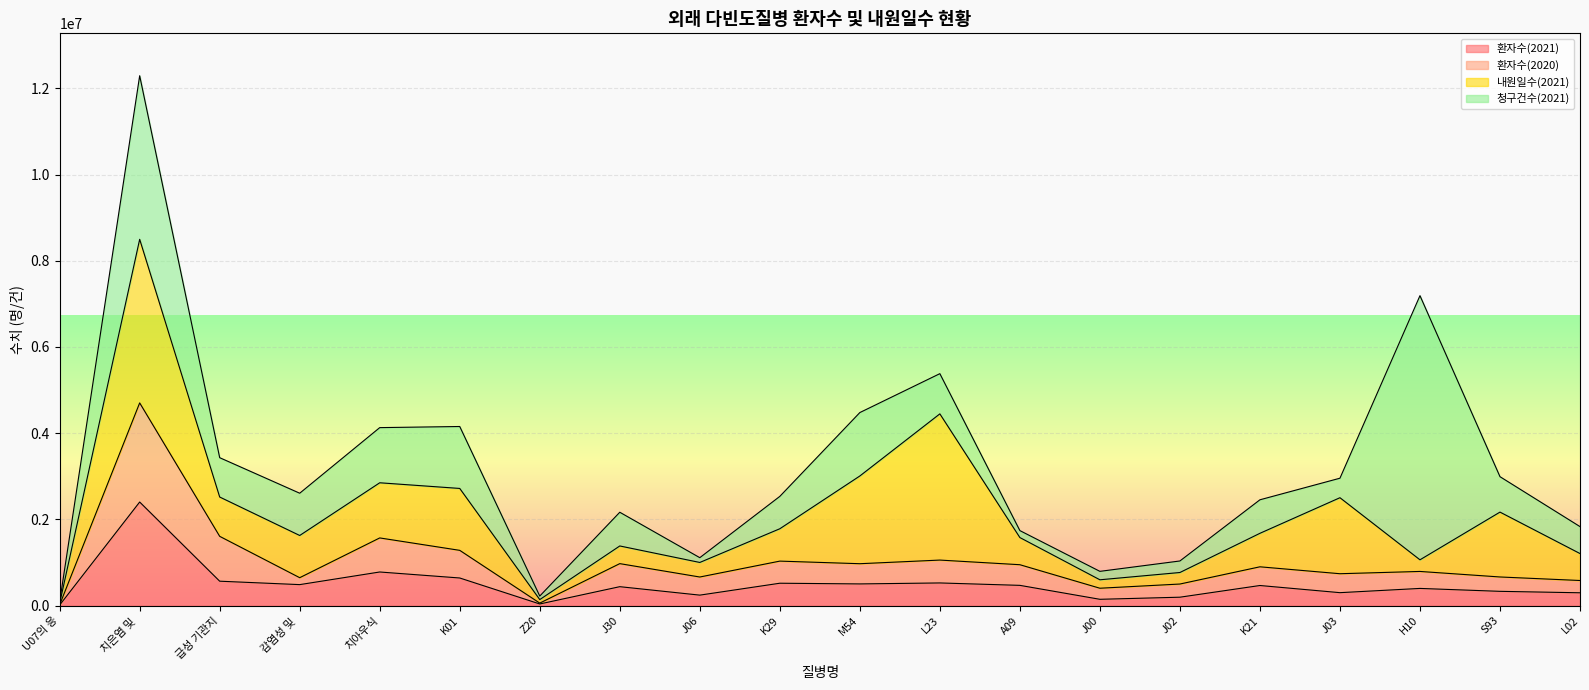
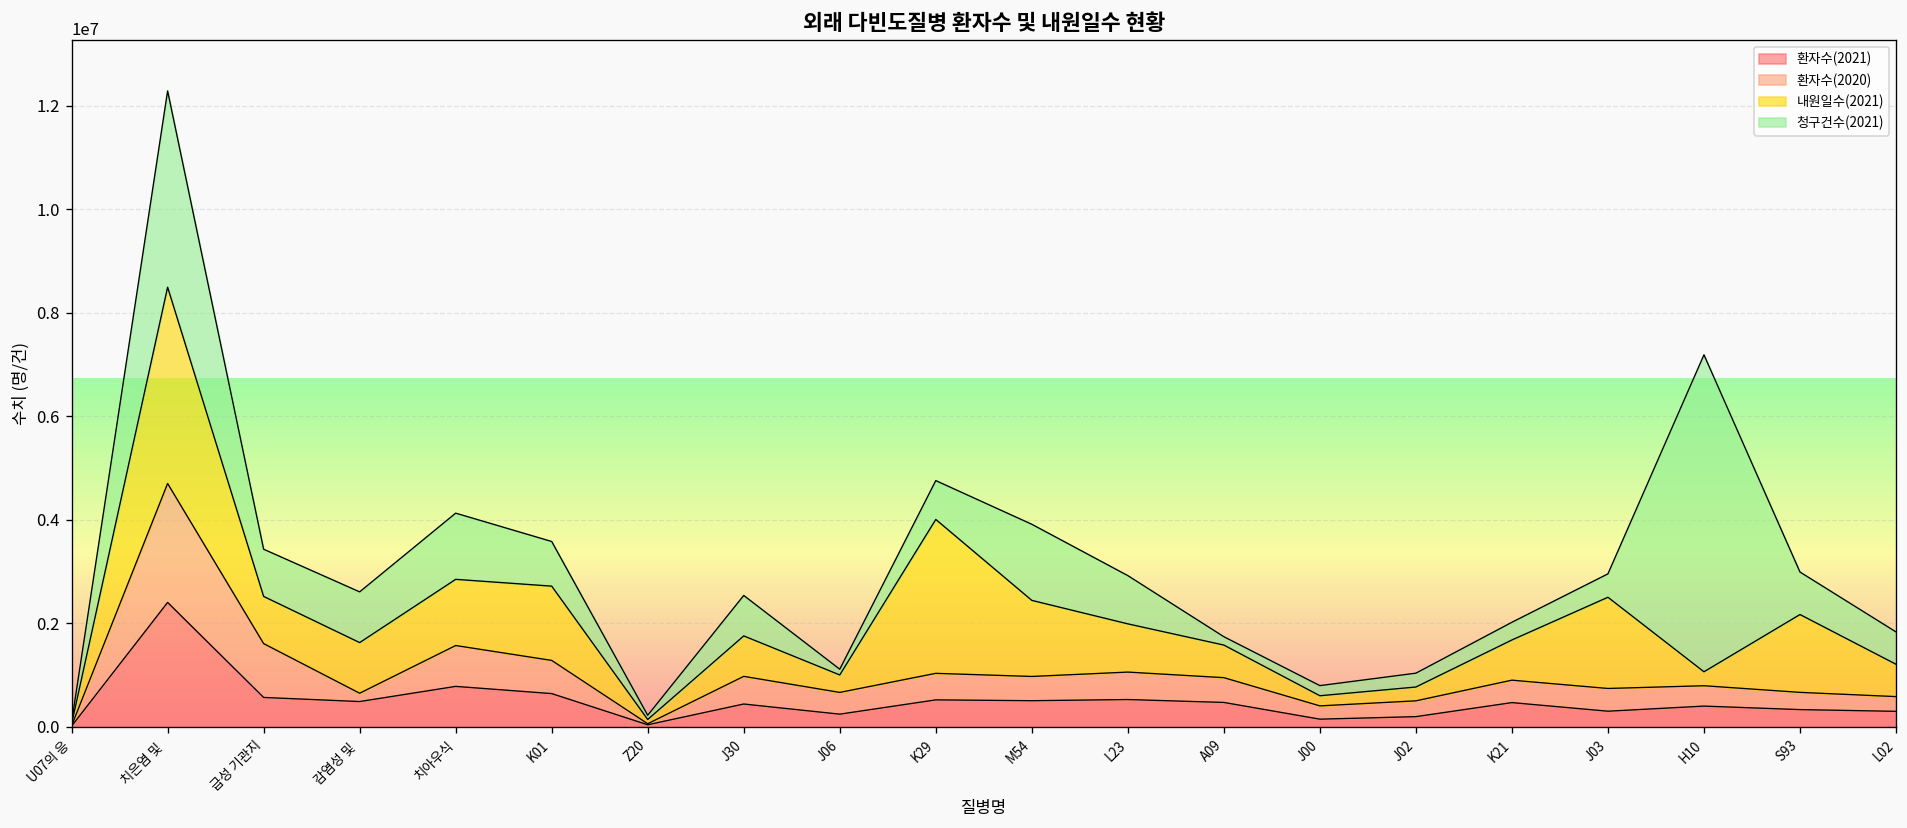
  {
    "내원일수(2021)": {
      "치은염 및": 3800000,
      "급성 기관지": 900000,
      "감염성 및": 1000000,
      "치아우식": 1300000,
      "K01": 1400000,
      "Z20": 100000,
-     "J30": 400000,
+     "J30": 800000,
      "J06": 300000,
-     "K29": 800000,
-     "M54": 2000000,
-     "L23": 3400000,
+     "K29": 3000000,
+     "M54": 1500000,
+     "L23": 900000,
      "A09": 600000,
      "J00": 200000,
      "J02": 300000,
      "K21": 800000,
      "J03": 1800000,
      "H10": 300000,
      "S93": 1500000,
      "L02": 600000
    },
    "청구건수(2021)": {
      "치은염 및": 3800000,
      "급성 기관지": 900000,
      "감염성 및": 1000000,
      "치아우식": 1300000,
-     "K01": 1400000,
+     "K01": 900000,
      "Z20": 100000,
      "J30": 800000,
      "J06": 100000,
      "K29": 800000,
      "M54": 1500000,
      "L23": 900000,
      "A09": 200000,
      "J00": 200000,
      "J02": 300000,
-     "K21": 800000,
+     "K21": 300000,
      "J03": 500000,
      "H10": 6100000,
      "S93": 800000,
      "L02": 600000
    }
  }
